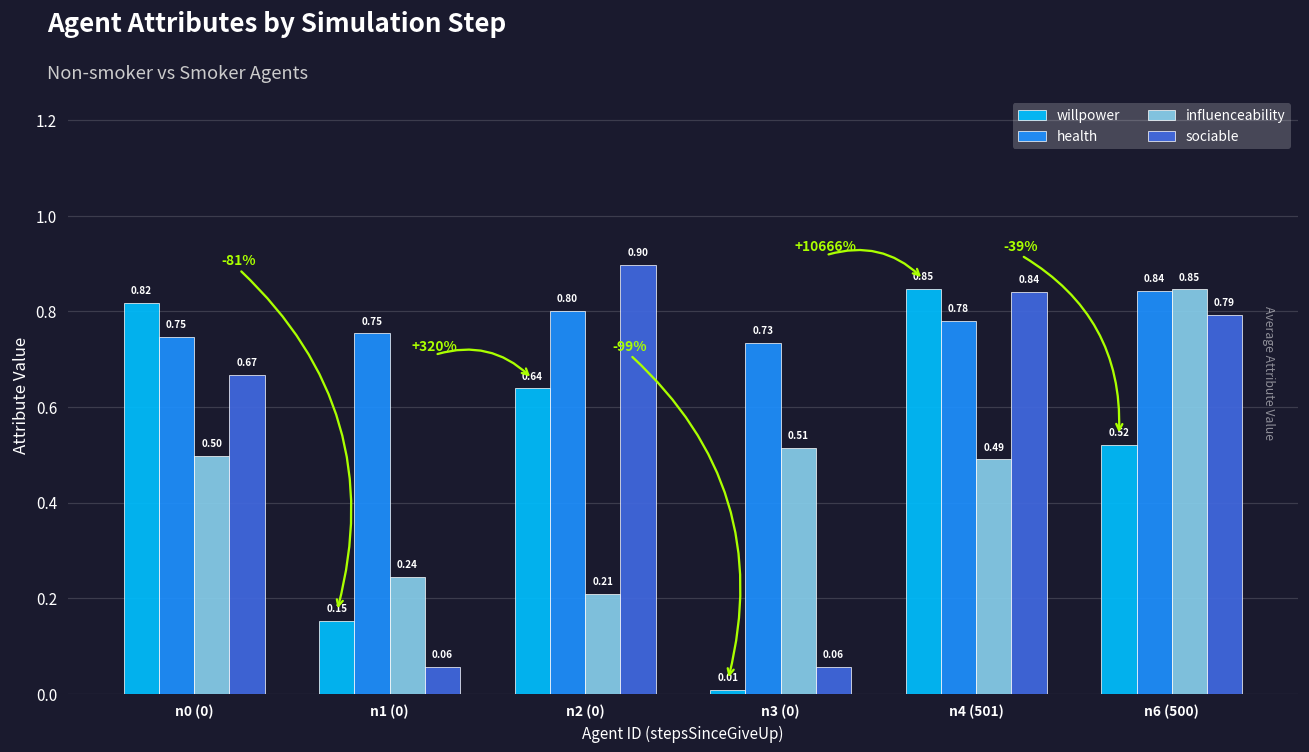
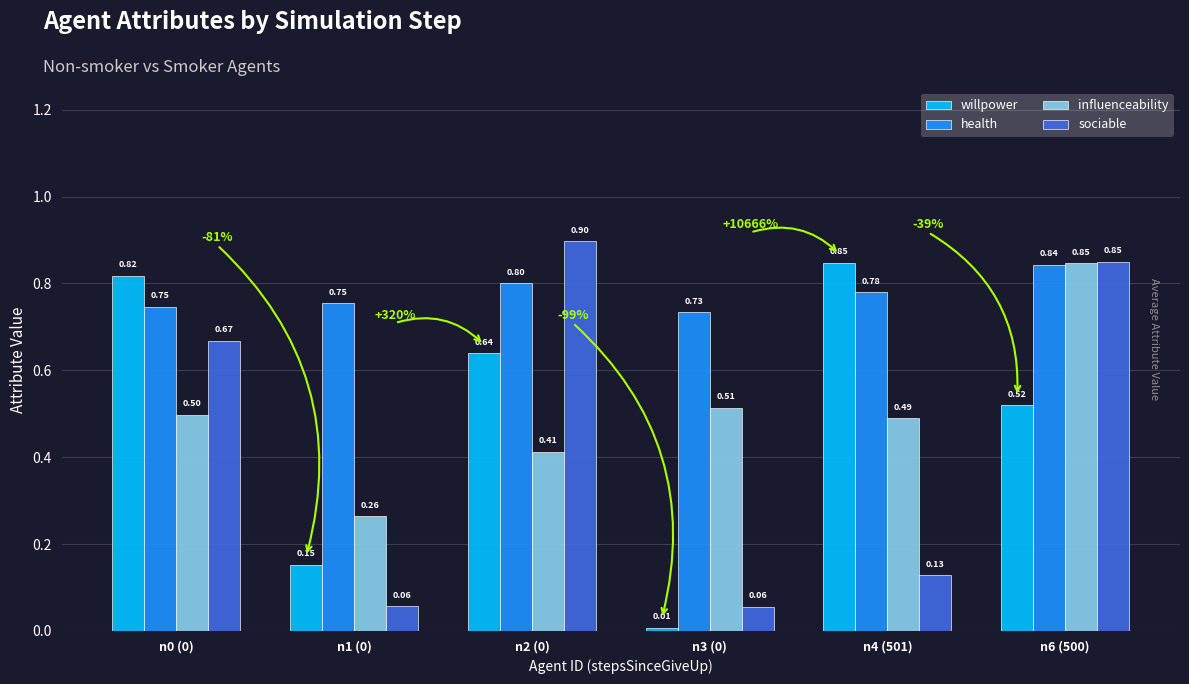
  {
    "influenceability": {
      "n0 (0)": 0.50,
-     "n1 (0)": 0.24,
-     "n2 (0)": 0.21,
+     "n1 (0)": 0.26,
+     "n2 (0)": 0.41,
      "n3 (0)": 0.51,
      "n4 (501)": 0.49,
      "n6 (500)": 0.85
    },
    "sociable": {
      "n0 (0)": 0.67,
      "n1 (0)": 0.06,
      "n2 (0)": 0.90,
      "n3 (0)": 0.06,
-     "n4 (501)": 0.84,
-     "n6 (500)": 0.79
+     "n4 (501)": 0.13,
+     "n6 (500)": 0.85
    }
  }
